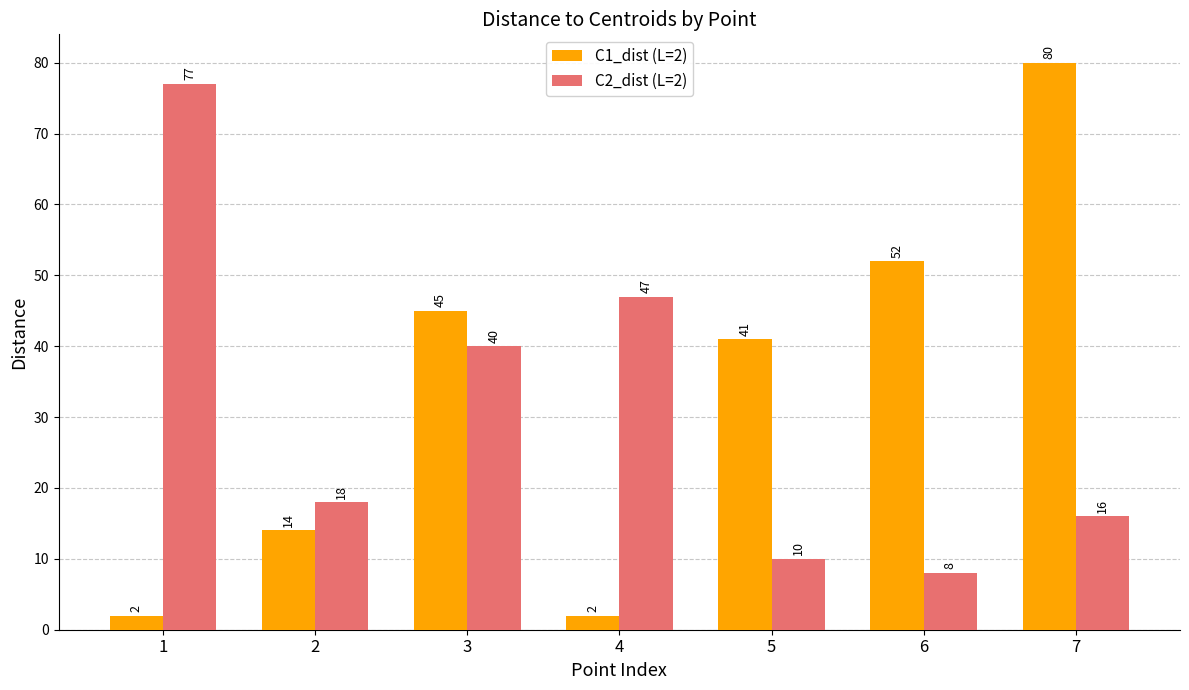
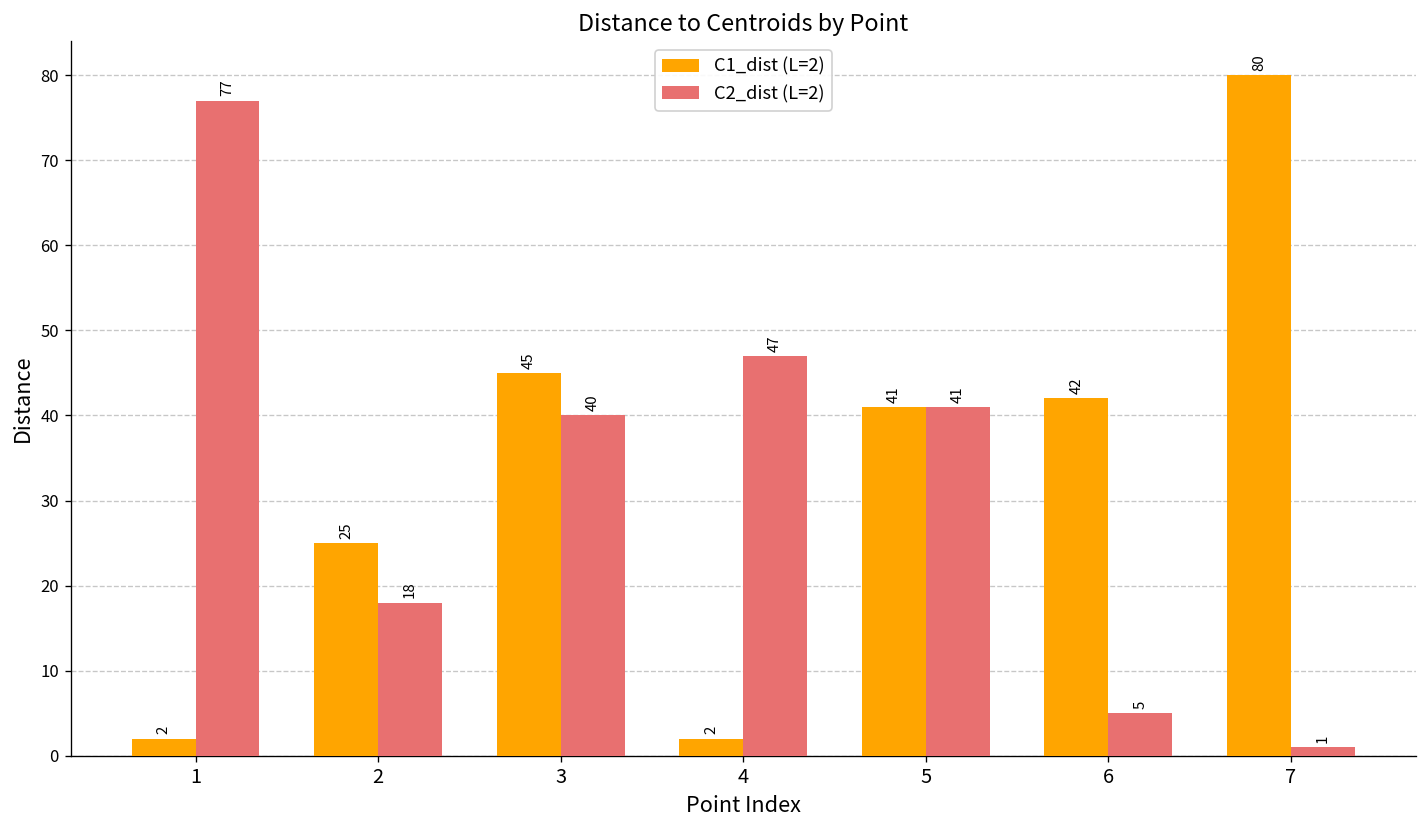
  {
    "C1_dist (L=2)": {
      "1": 2,
-     "2": 14,
+     "2": 25,
      "3": 45,
      "4": 2,
      "5": 41,
-     "6": 52,
+     "6": 42,
      "7": 80
    },
    "C2_dist (L=2)": {
      "1": 77,
      "2": 18,
      "3": 40,
      "4": 47,
-     "5": 10,
-     "6": 8,
-     "7": 16
+     "5": 41,
+     "6": 5,
+     "7": 1
    }
  }
